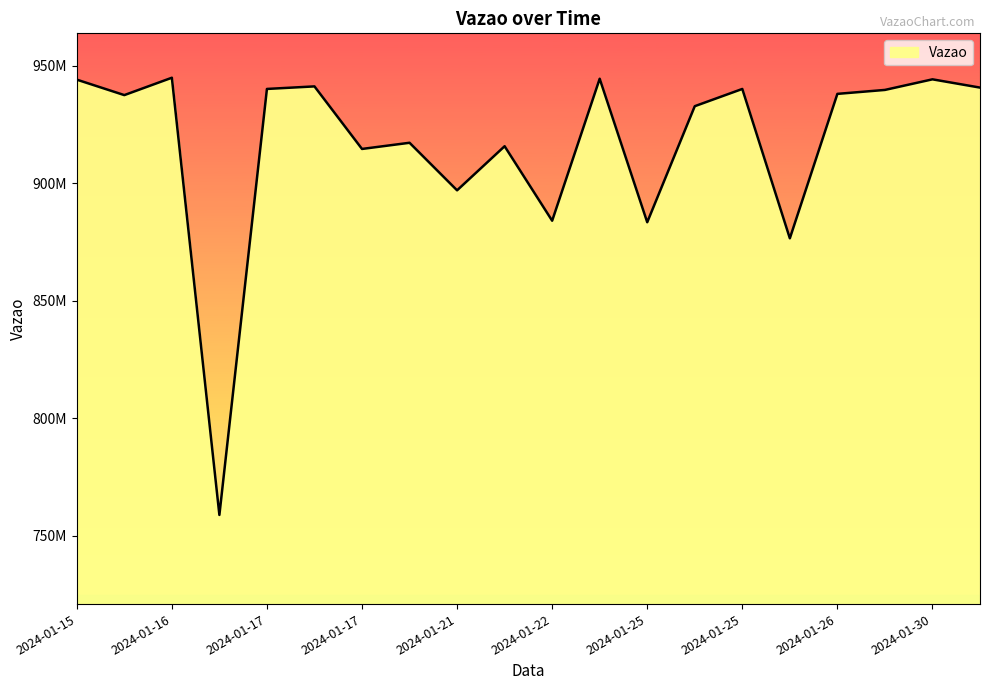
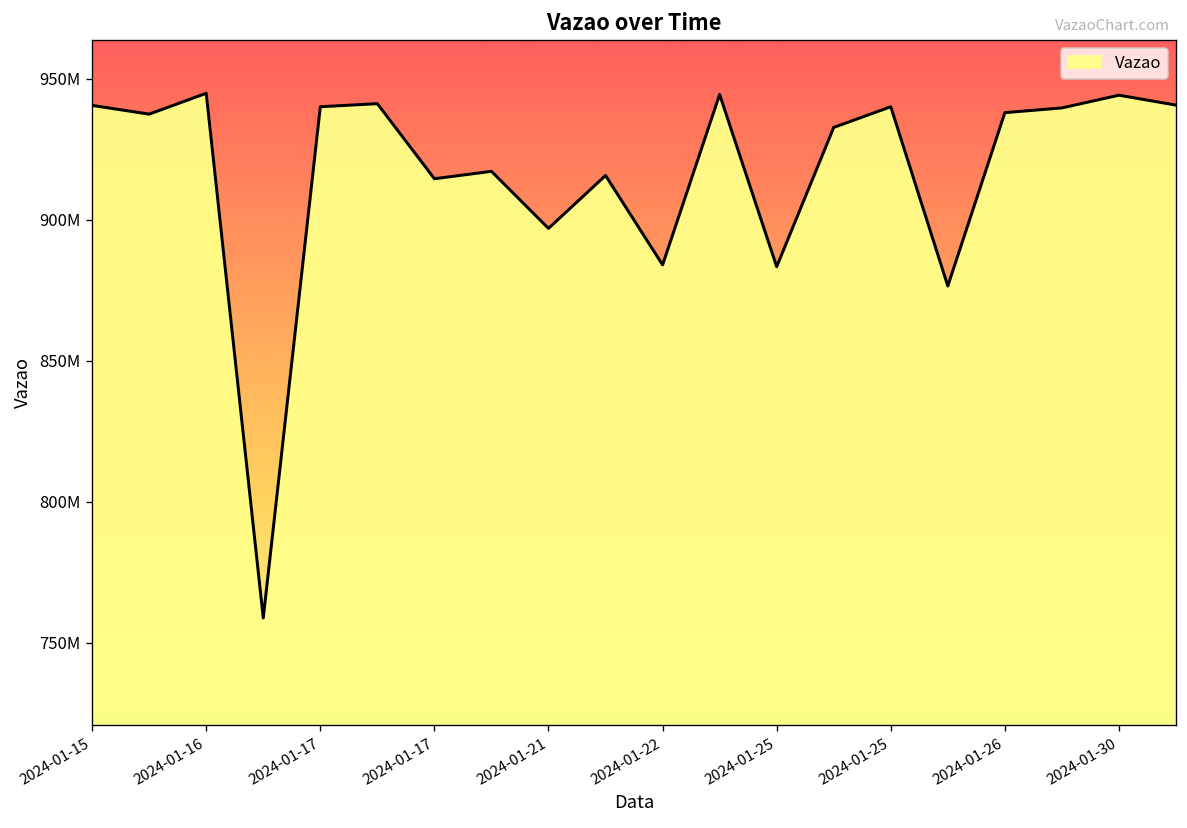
  {
-   "2024-01-15": 944000000,
+   "2024-01-15": 941000000,
    "2024-01-22": 884000000,
    "2024-01-26": 938000000
  }
